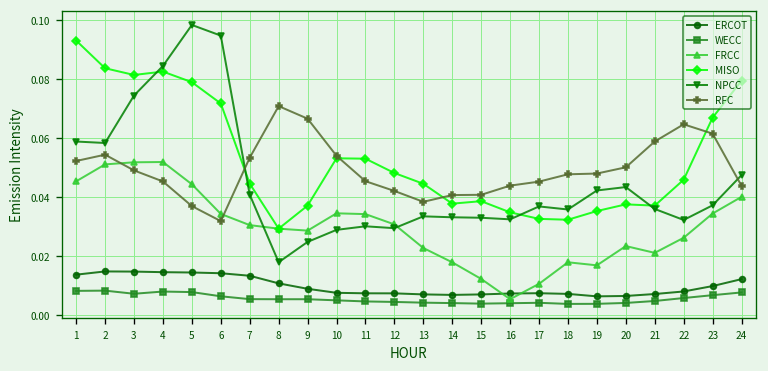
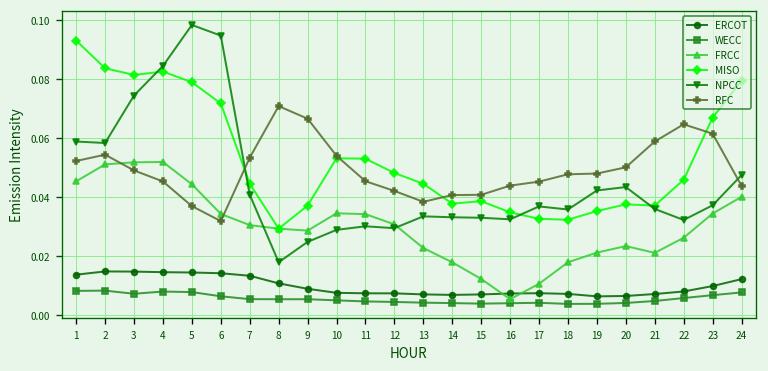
  {
    "FRCC": {
      "1": 0.045,
      "2": 0.051,
      "3": 0.052,
      "4": 0.052,
      "5": 0.044,
      "6": 0.034,
      "7": 0.031,
      "9": 0.029,
      "10": 0.035,
      "11": 0.034,
      "12": 0.031,
      "13": 0.023,
      "14": 0.018,
      "15": 0.012,
      "16": 0.006,
      "17": 0.011,
      "18": 0.018,
-     "19": 0.017,
+     "19": 0.021,
      "20": 0.024,
      "21": 0.021,
      "22": 0.026,
      "23": 0.035,
      "24": 0.040
    },
    "MISO": {
      "1": 0.093,
      "2": 0.084,
      "3": 0.081,
      "4": 0.083,
      "5": 0.079,
      "6": 0.072,
      "7": 0.045,
      "9": 0.037,
      "11": 0.053,
      "12": 0.048,
      "13": 0.045,
      "14": 0.038,
      "15": 0.039,
      "16": 0.035,
      "17": 0.033,
      "18": 0.032,
      "19": 0.035,
      "20": 0.038,
      "21": 0.037,
      "22": 0.046,
      "23": 0.067
    },
    "RFC": {
      "1": 0.052,
      "2": 0.054,
      "3": 0.049,
      "4": 0.045,
      "5": 0.037,
      "6": 0.032,
      "7": 0.053,
      "8": 0.071,
      "9": 0.067,
      "11": 0.045,
      "12": 0.042,
      "13": 0.038,
      "14": 0.041,
      "15": 0.041,
      "16": 0.044,
      "17": 0.045,
      "18": 0.048,
      "19": 0.048,
      "20": 0.050,
      "21": 0.059,
      "22": 0.065,
      "23": 0.062,
      "24": 0.044
    }
  }
